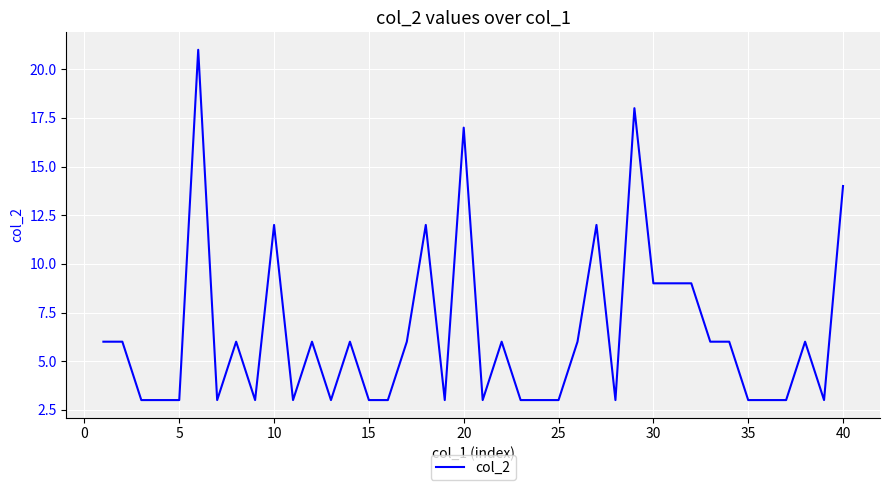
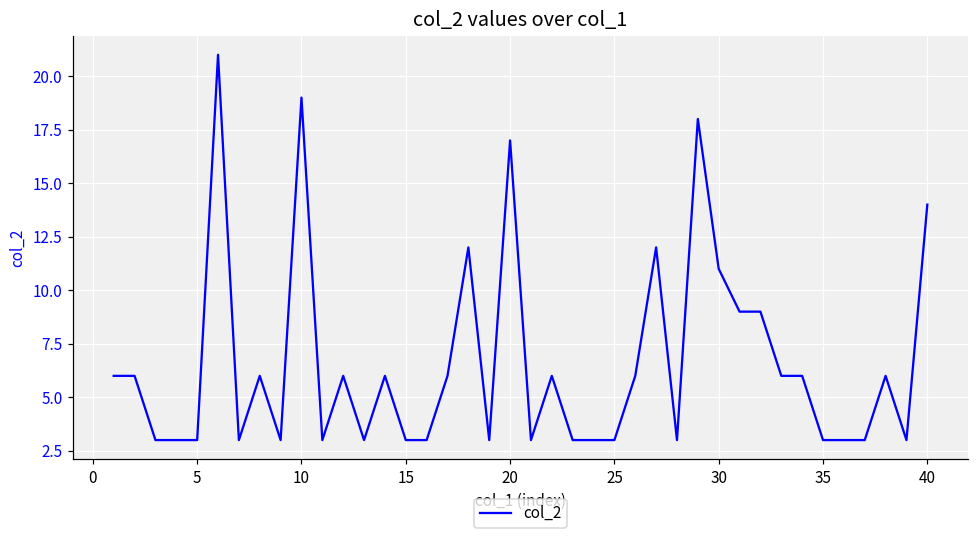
  {
    "5": 3,
-   "10": 12,
+   "10": 19,
    "15": 3,
    "20": 17,
    "25": 3,
-   "30": 9,
+   "30": 11,
    "35": 3,
    "40": 14
  }
